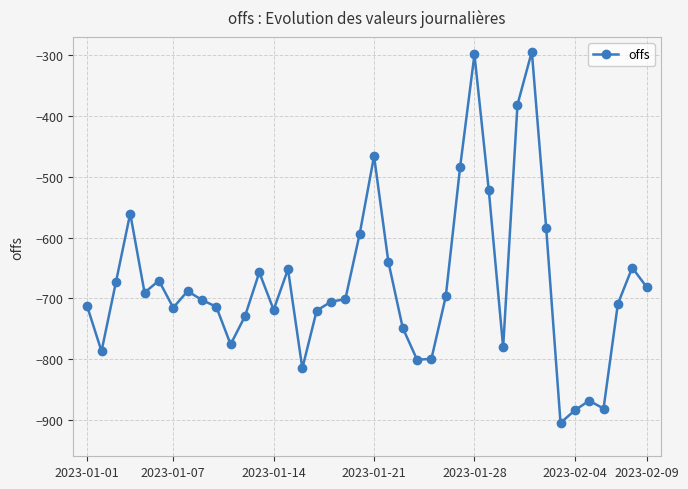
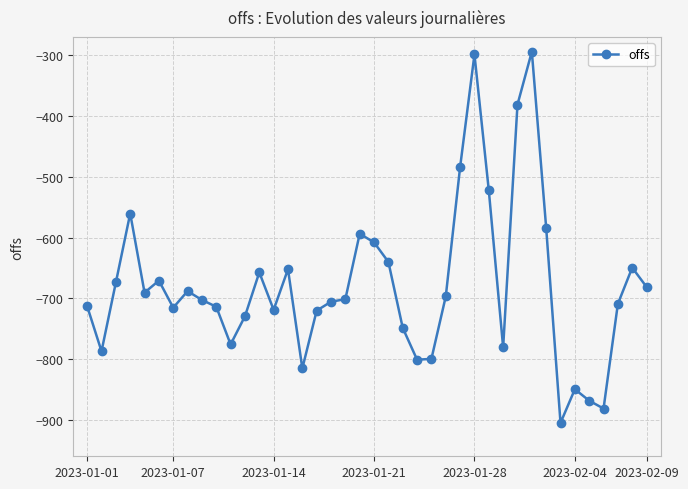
  {
    "2023-01-01": -710,
    "2023-01-07": -720,
    "2023-01-14": -720,
-   "2023-01-21": -470,
+   "2023-01-21": -610,
    "2023-01-28": -300,
-   "2023-02-04": -880,
+   "2023-02-04": -850,
    "2023-02-09": -680
  }
